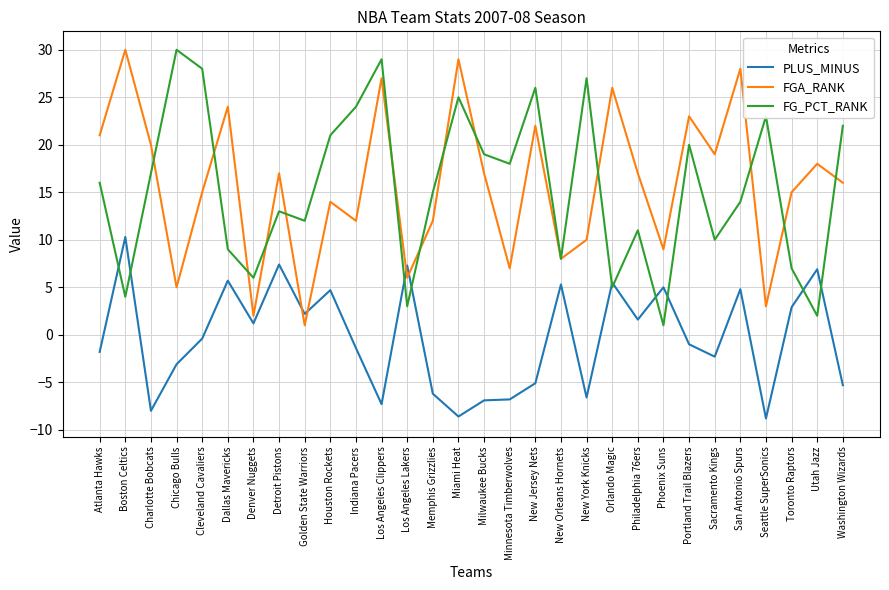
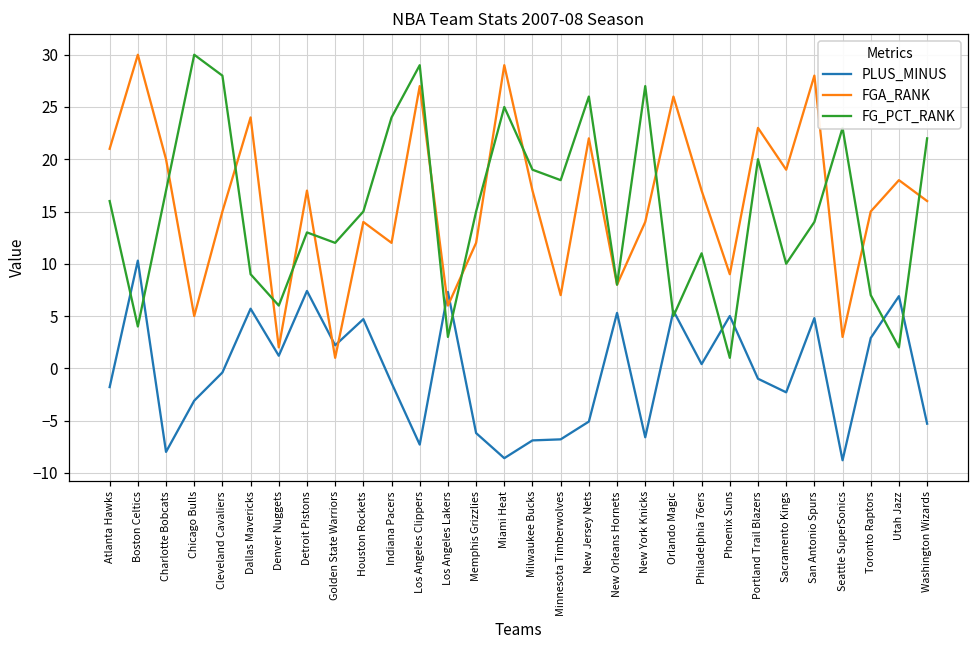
  {
    "PLUS_MINUS": {
      "Atlanta Hawks": -2,
      "Boston Celtics": 10,
      "Charlotte Bobcats": -8,
      "Chicago Bulls": -3,
      "Cleveland Cavaliers": 0,
      "Dallas Mavericks": 6,
      "Denver Nuggets": 1,
      "Detroit Pistons": 7,
      "Golden State Warriors": 2,
      "Houston Rockets": 5,
      "Indiana Pacers": -1,
      "Los Angeles Clippers": -7,
      "Los Angeles Lakers": 7,
      "Memphis Grizzlies": -6,
      "Miami Heat": -9,
      "Milwaukee Bucks": -7,
      "Minnesota Timberwolves": -7,
      "New Jersey Nets": -5,
      "New Orleans Hornets": 5,
      "New York Knicks": -7,
      "Orlando Magic": 6,
-     "Philadelphia 76ers": 2,
+     "Philadelphia 76ers": 0,
      "Phoenix Suns": 5,
      "Portland Trail Blazers": -1,
      "Sacramento Kings": -2,
      "San Antonio Spurs": 5,
      "Seattle SuperSonics": -9,
      "Toronto Raptors": 3,
      "Utah Jazz": 7,
      "Washington Wizards": -5
    },
    "FGA_RANK": {
      "Atlanta Hawks": 21,
      "Boston Celtics": 30,
      "Charlotte Bobcats": 20,
      "Chicago Bulls": 5,
      "Cleveland Cavaliers": 15,
      "Dallas Mavericks": 24,
      "Denver Nuggets": 2,
      "Detroit Pistons": 17,
      "Golden State Warriors": 1,
      "Houston Rockets": 14,
      "Indiana Pacers": 12,
      "Los Angeles Clippers": 27,
      "Los Angeles Lakers": 6,
      "Memphis Grizzlies": 12,
      "Miami Heat": 29,
      "Milwaukee Bucks": 17,
      "Minnesota Timberwolves": 7,
      "New Jersey Nets": 22,
-     "New York Knicks": 10,
+     "New York Knicks": 14,
      "Orlando Magic": 26,
      "Philadelphia 76ers": 17,
      "Phoenix Suns": 9,
      "Portland Trail Blazers": 23,
      "Sacramento Kings": 19,
      "San Antonio Spurs": 28,
      "Seattle SuperSonics": 3,
      "Toronto Raptors": 15,
      "Utah Jazz": 18,
      "Washington Wizards": 16
    },
    "FG_PCT_RANK": {
      "Atlanta Hawks": 16,
      "Boston Celtics": 4,
      "Charlotte Bobcats": 17,
      "Chicago Bulls": 30,
      "Cleveland Cavaliers": 28,
      "Dallas Mavericks": 9,
      "Denver Nuggets": 6,
      "Detroit Pistons": 13,
      "Golden State Warriors": 12,
-     "Houston Rockets": 21,
+     "Houston Rockets": 15,
      "Indiana Pacers": 24,
      "Los Angeles Clippers": 29,
      "Los Angeles Lakers": 3,
      "Memphis Grizzlies": 15,
      "Miami Heat": 25,
      "Milwaukee Bucks": 19,
      "Minnesota Timberwolves": 18,
      "New Jersey Nets": 26,
      "New York Knicks": 27,
      "Orlando Magic": 5,
      "Philadelphia 76ers": 11,
      "Phoenix Suns": 1,
      "Portland Trail Blazers": 20,
      "Sacramento Kings": 10,
      "San Antonio Spurs": 14,
      "Toronto Raptors": 7,
      "Utah Jazz": 2,
      "Washington Wizards": 22
    }
  }
